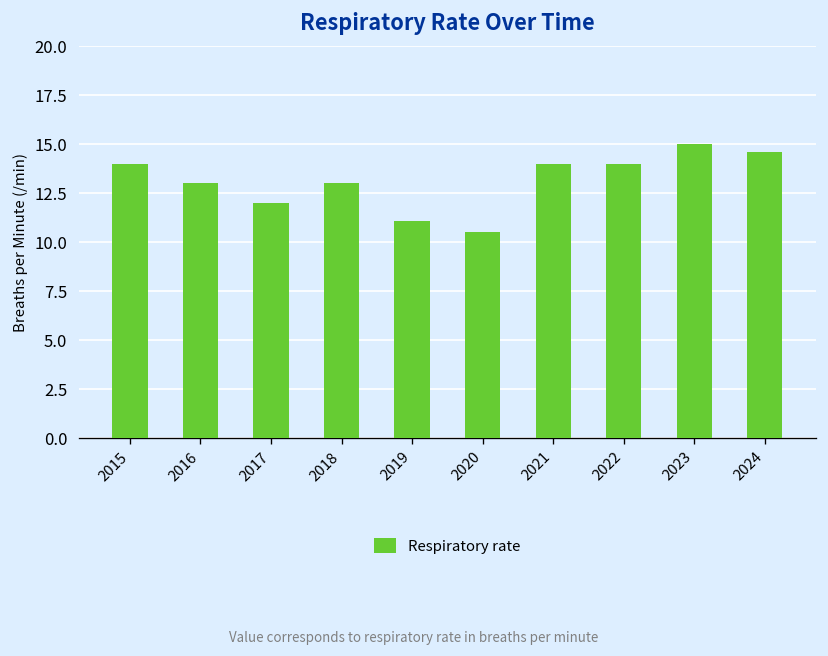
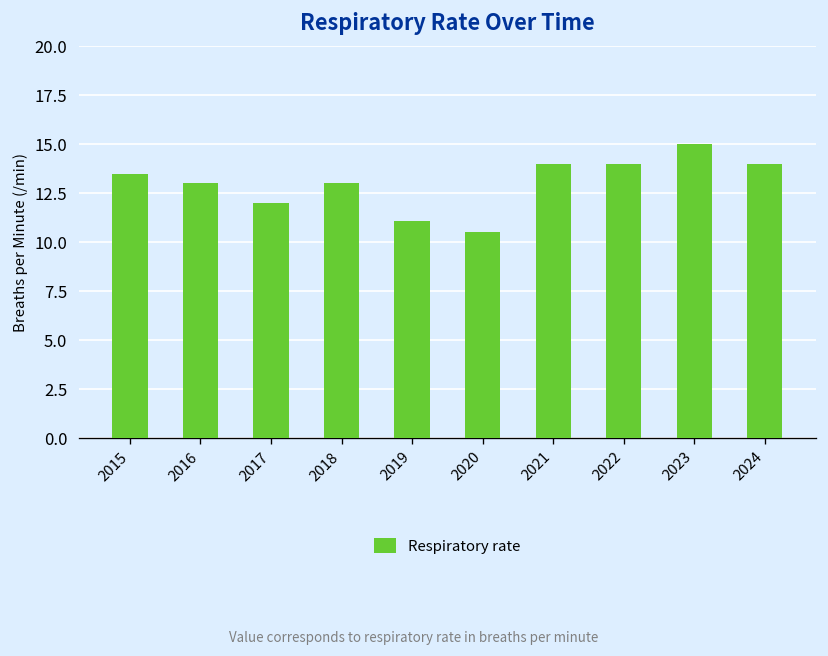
  {
-   "2015": 14.0,
+   "2015": 13.5,
    "2016": 13.0,
    "2017": 12.0,
    "2018": 13.0,
    "2019": 11.1,
    "2020": 10.5,
    "2021": 14.0,
    "2022": 14.0,
    "2023": 15.0,
-   "2024": 14.6
+   "2024": 14.0
  }
